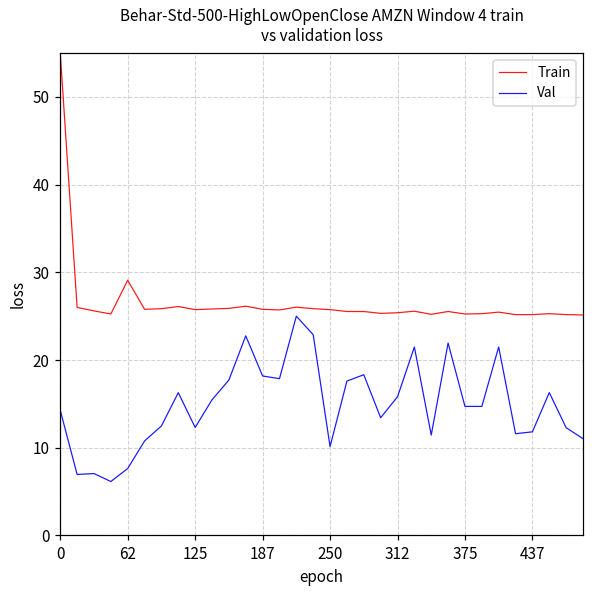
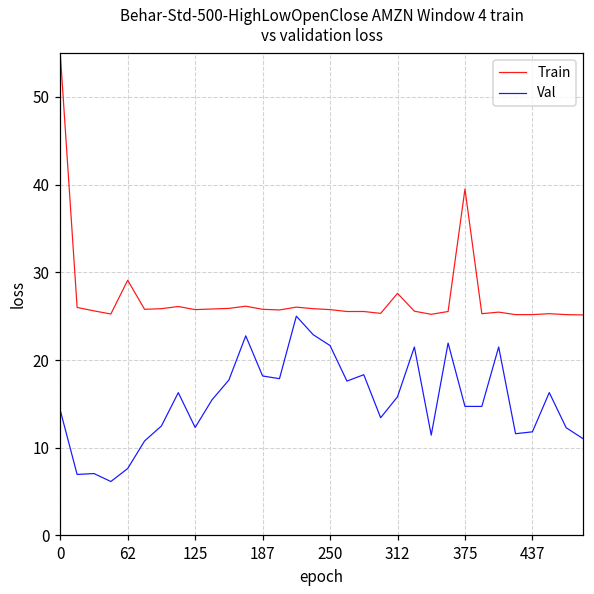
  {
    "Train": {
      "0": 55,
      "62": 29,
      "125": 26,
      "187": 26,
      "250": 26,
-     "312": 25,
-     "375": 25,
+     "312": 28,
+     "375": 40,
      "437": 25
    },
    "Val": {
      "0": 14,
      "62": 8,
      "125": 12,
      "187": 18,
-     "250": 10,
+     "250": 22,
      "312": 16,
      "375": 15,
      "437": 12
    }
  }
